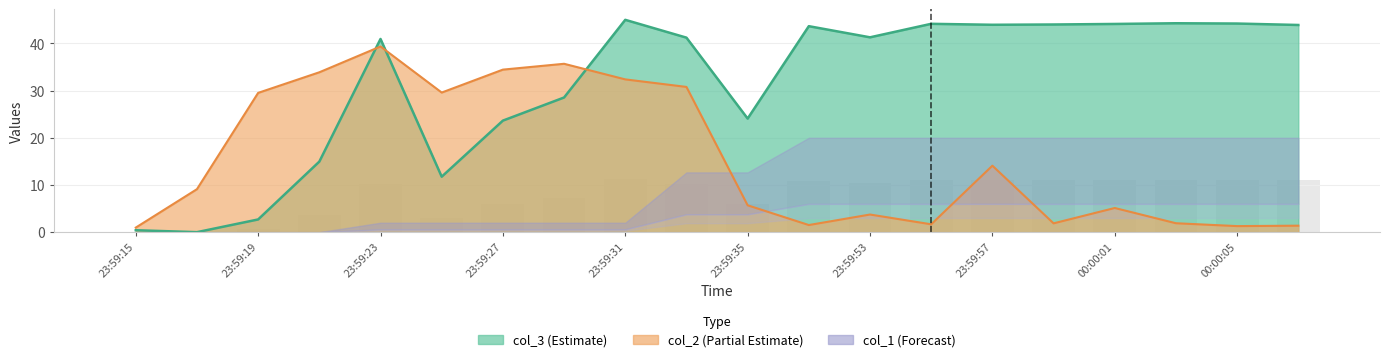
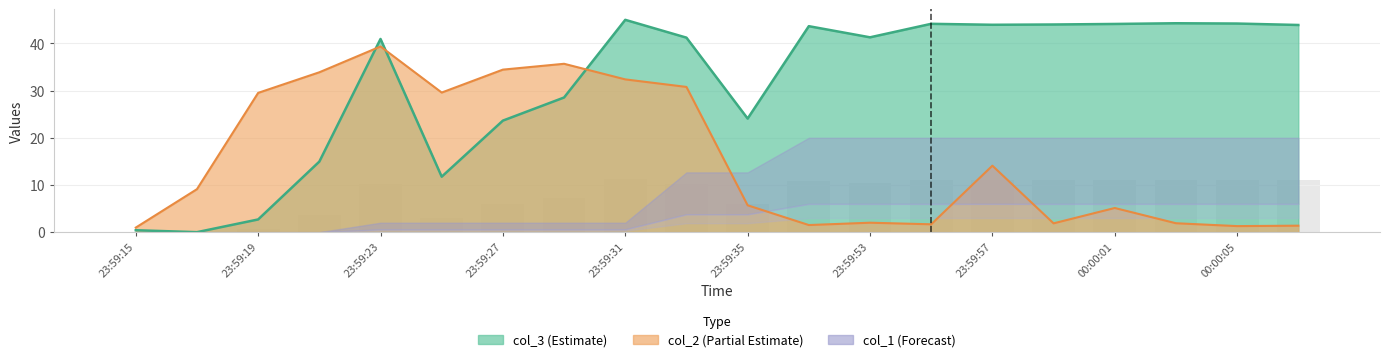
  {
    "col_3 (Estimate)": {
      "23:59:19": 3,
      "23:59:23": 41,
      "23:59:27": 24,
      "23:59:31": 45,
      "23:59:35": 24,
      "23:59:53": 41,
      "23:59:57": 44,
      "00:00:01": 44,
      "00:00:05": 44
    },
    "col_2 (Partial Estimate)": {
      "23:59:15": 1,
      "23:59:19": 30,
      "23:59:23": 39,
      "23:59:27": 34,
      "23:59:31": 32,
      "23:59:35": 6,
-     "23:59:53": 4,
+     "23:59:53": 2,
      "23:59:57": 14,
      "00:00:01": 5,
      "00:00:05": 1
    }
  }
